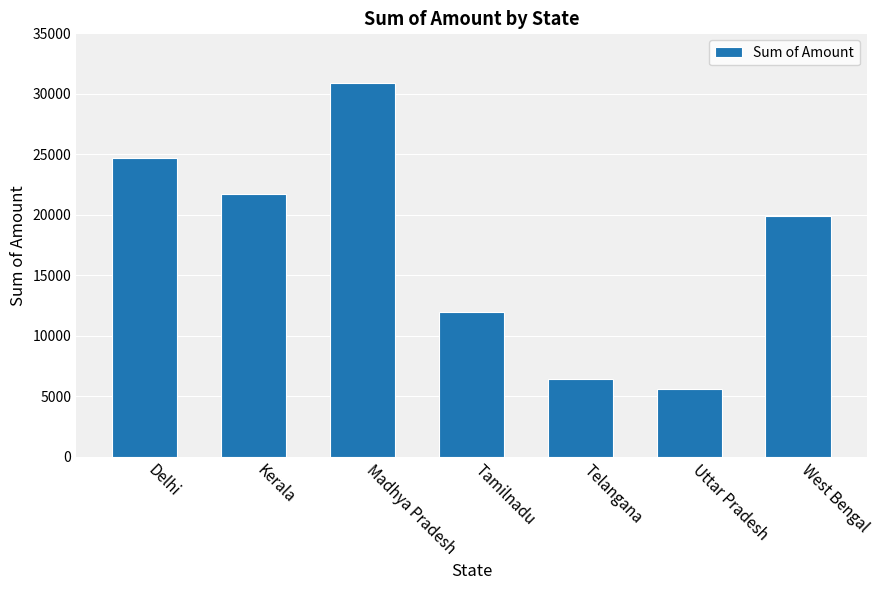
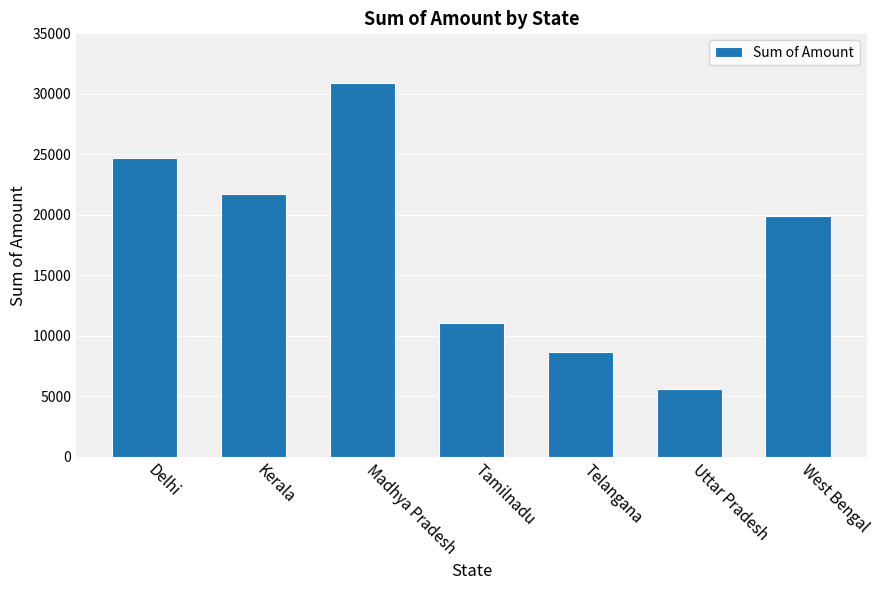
  {
    "Delhi": 24700,
    "Kerala": 21700,
    "Madhya Pradesh": 30900,
-   "Tamilnadu": 12000,
-   "Telangana": 6400,
+   "Tamilnadu": 11100,
+   "Telangana": 8700,
    "Uttar Pradesh": 5600,
    "West Bengal": 19900
  }
